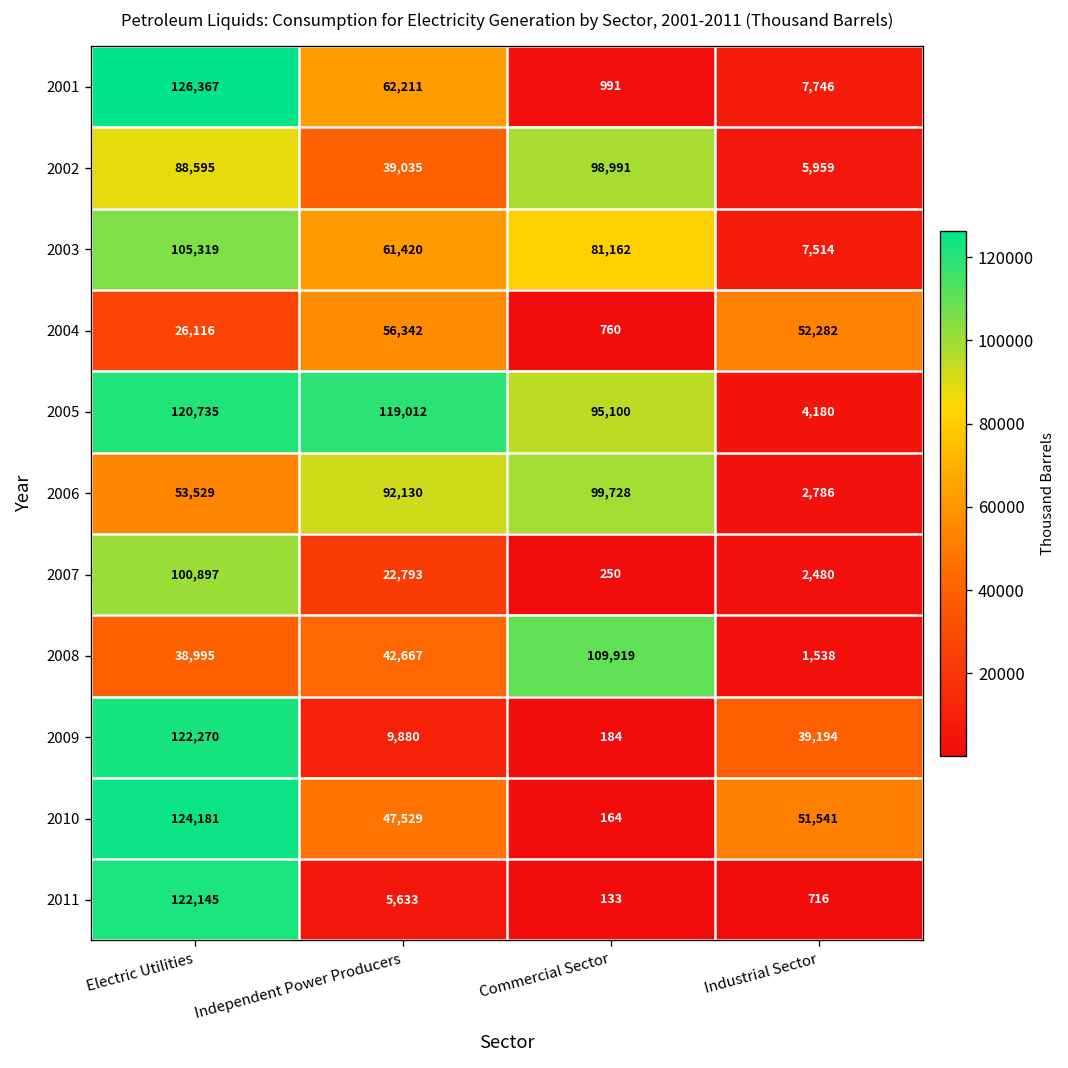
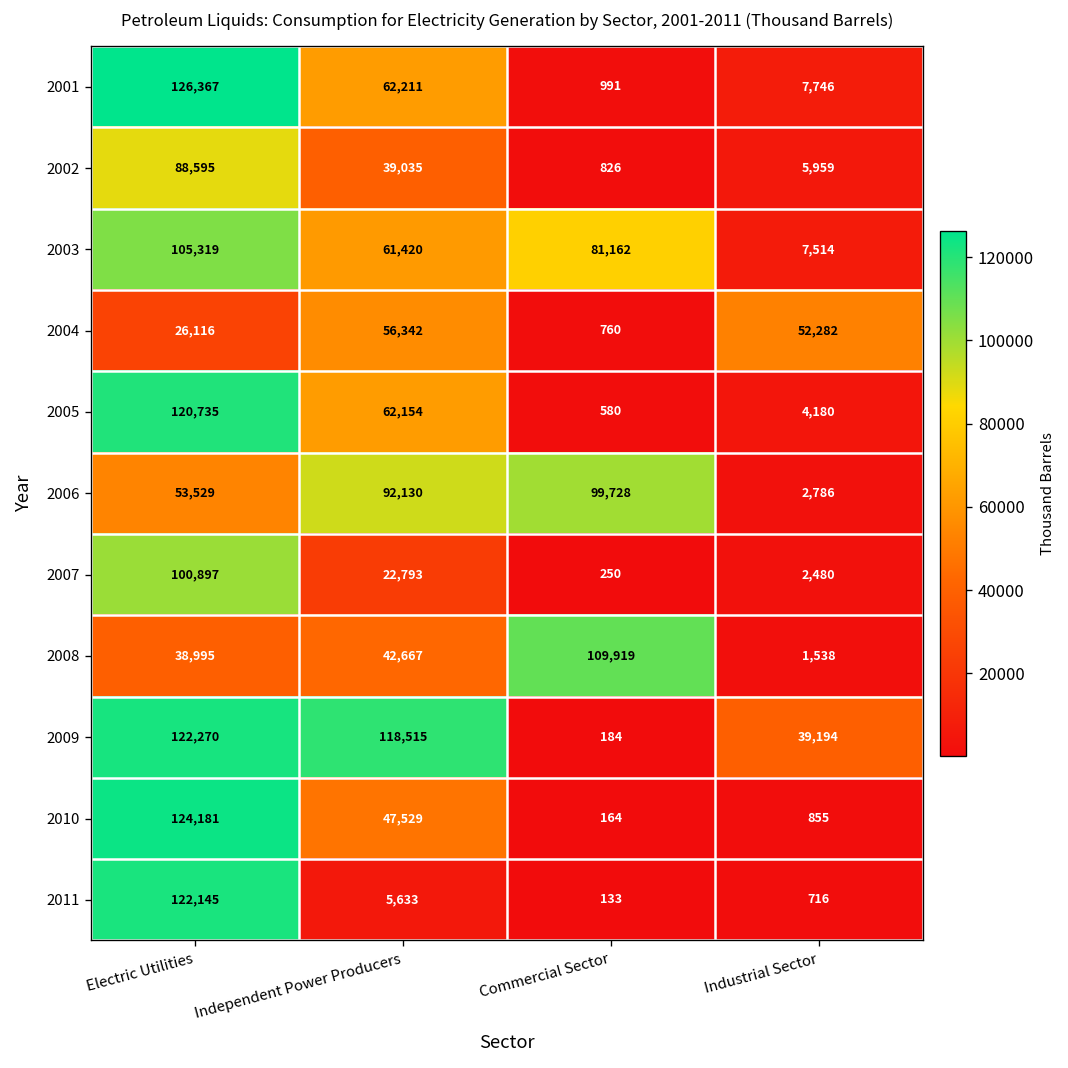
  {
    "2001": {
      "Electric Utilities": "126,367",
      "Independent Power Producers": "62,211",
      "Commercial Sector": "991",
      "Industrial Sector": "7,746"
    },
    "2002": {
      "Electric Utilities": "88,595",
      "Independent Power Producers": "39,035",
-     "Commercial Sector": "98,991",
+     "Commercial Sector": "826",
      "Industrial Sector": "5,959"
    },
    "2003": {
      "Electric Utilities": "105,319",
      "Independent Power Producers": "61,420",
      "Commercial Sector": "81,162",
      "Industrial Sector": "7,514"
    },
    "2004": {
      "Electric Utilities": "26,116",
      "Independent Power Producers": "56,342",
      "Commercial Sector": "760",
      "Industrial Sector": "52,282"
    },
    "2005": {
      "Electric Utilities": "120,735",
-     "Independent Power Producers": "119,012",
-     "Commercial Sector": "95,100",
+     "Independent Power Producers": "62,154",
+     "Commercial Sector": "580",
      "Industrial Sector": "4,180"
    },
    "2006": {
      "Electric Utilities": "53,529",
      "Independent Power Producers": "92,130",
      "Commercial Sector": "99,728",
      "Industrial Sector": "2,786"
    },
    "2007": {
      "Electric Utilities": "100,897",
      "Independent Power Producers": "22,793",
      "Commercial Sector": "250",
      "Industrial Sector": "2,480"
    },
    "2008": {
      "Electric Utilities": "38,995",
      "Independent Power Producers": "42,667",
      "Commercial Sector": "109,919",
      "Industrial Sector": "1,538"
    },
    "2009": {
      "Electric Utilities": "122,270",
-     "Independent Power Producers": "9,880",
+     "Independent Power Producers": "118,515",
      "Commercial Sector": "184",
      "Industrial Sector": "39,194"
    },
    "2010": {
      "Electric Utilities": "124,181",
      "Independent Power Producers": "47,529",
      "Commercial Sector": "164",
-     "Industrial Sector": "51,541"
+     "Industrial Sector": "855"
    },
    "2011": {
      "Electric Utilities": "122,145",
      "Independent Power Producers": "5,633",
      "Commercial Sector": "133",
      "Industrial Sector": "716"
    }
  }
